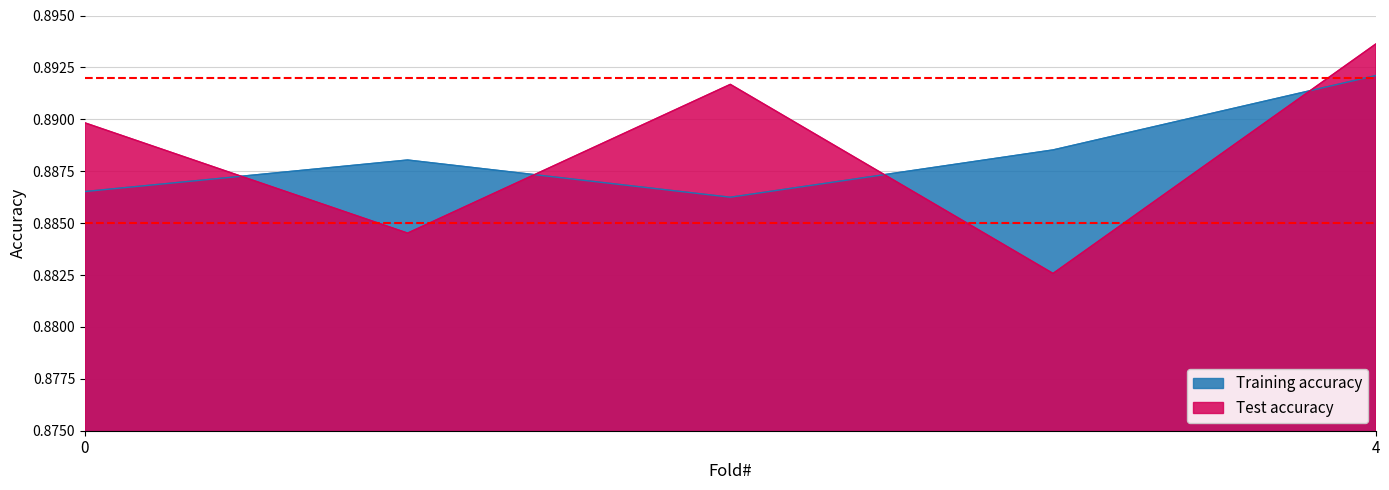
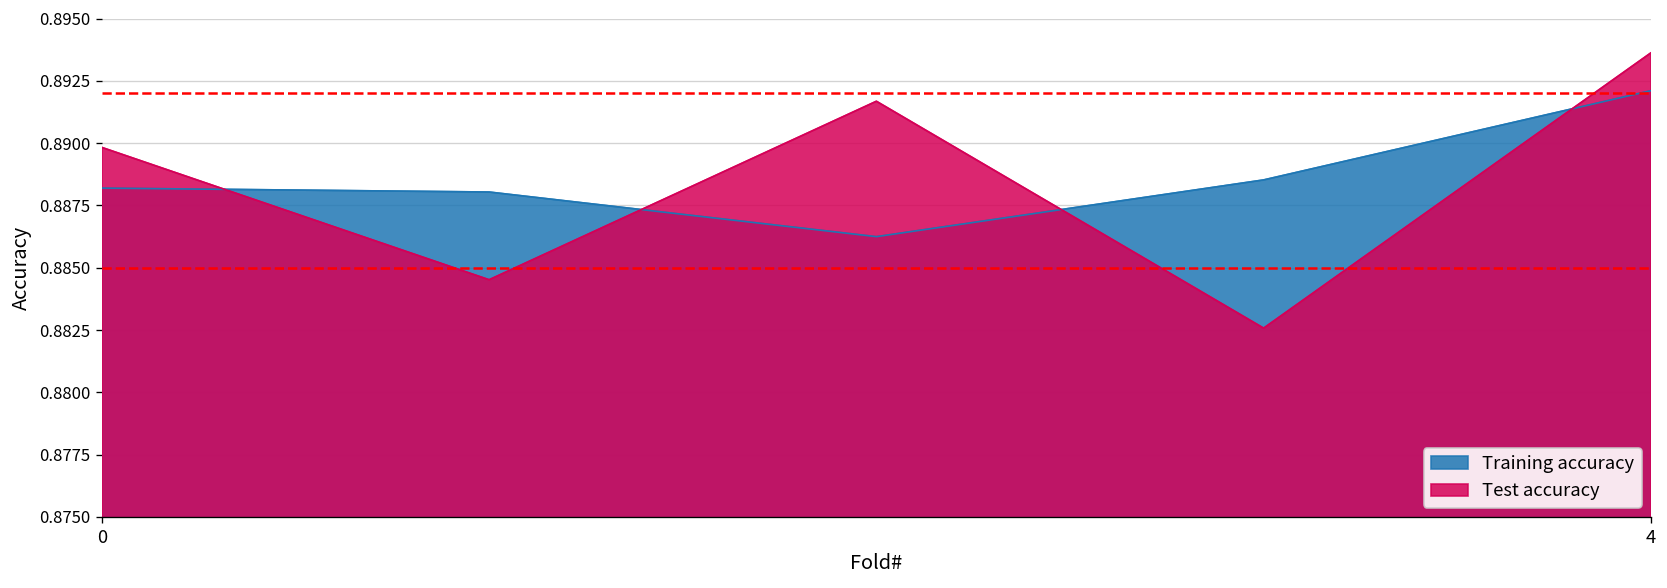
  {
    "Training accuracy": {
-     "0": 0.8865,
+     "0": 0.8882,
      "4": 0.8921
    },
    "Test accuracy": {
      "0": 0.8898,
      "4": 0.8936
    }
  }
